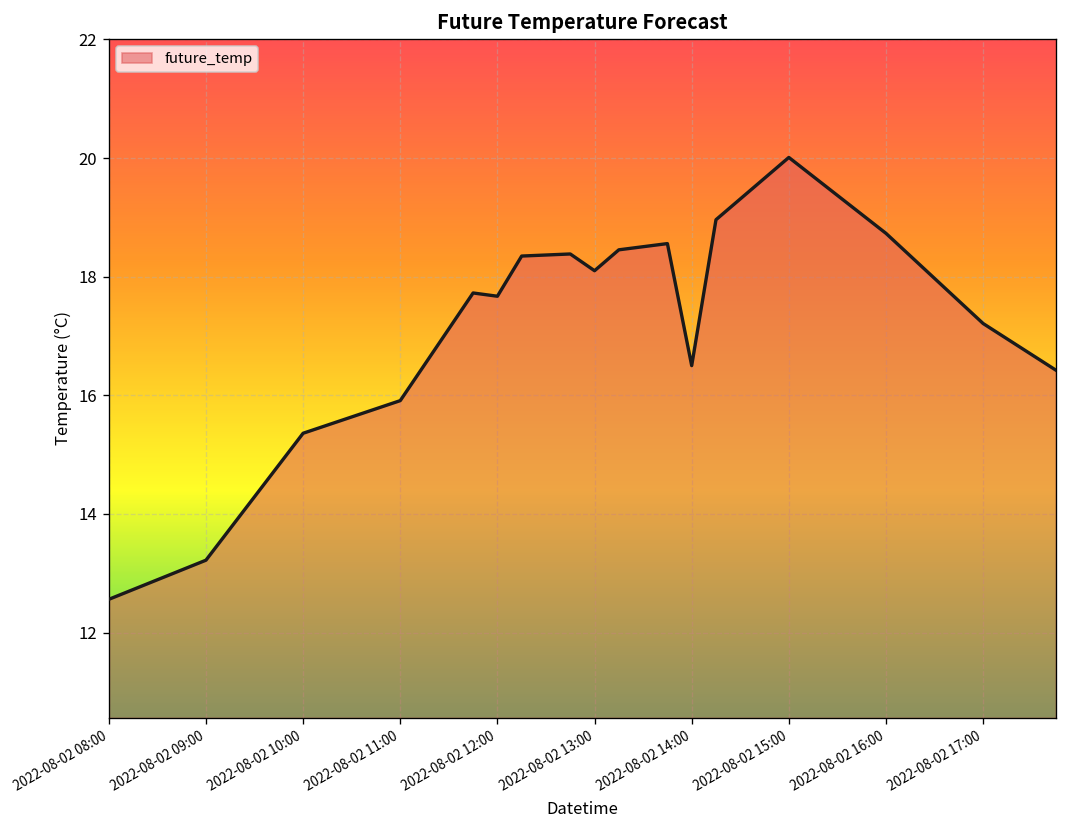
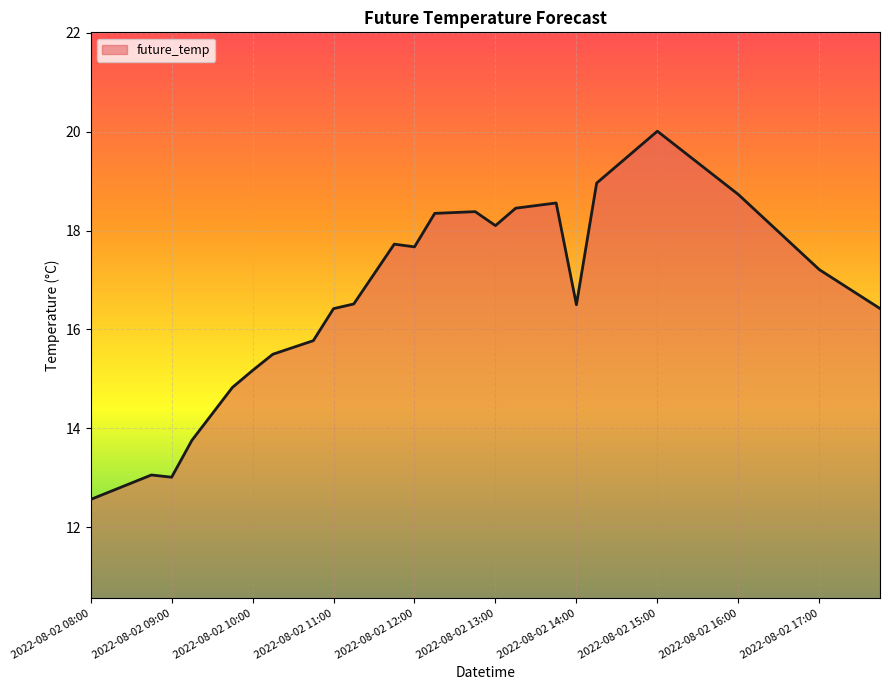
  {
    "2022-08-02 08:00": 12.6,
-   "2022-08-02 09:00": 13.2,
-   "2022-08-02 10:00": 15.4,
-   "2022-08-02 11:00": 15.9,
+   "2022-08-02 09:00": 13.0,
+   "2022-08-02 10:00": 15.2,
+   "2022-08-02 11:00": 16.4,
    "2022-08-02 12:00": 17.7,
    "2022-08-02 13:00": 18.1,
    "2022-08-02 14:00": 16.5,
    "2022-08-02 15:00": 20.0,
    "2022-08-02 16:00": 18.7,
    "2022-08-02 17:00": 17.2
  }
